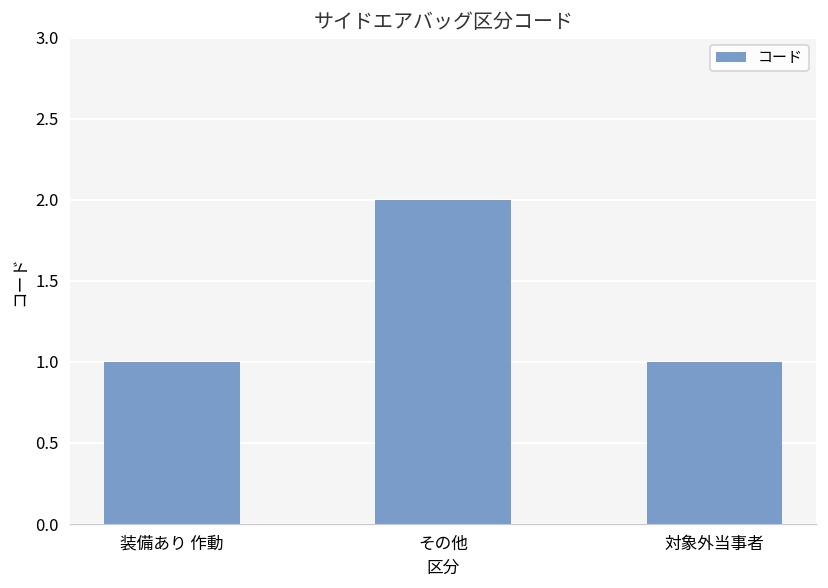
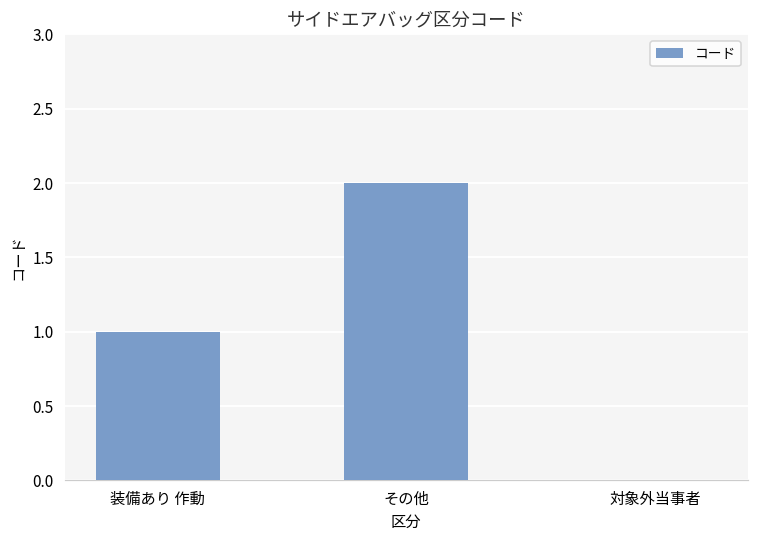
  {
    "装備あり 作動": 1,
    "その他": 2,
-   "対象外当事者": 1
+   "対象外当事者": 0
  }
